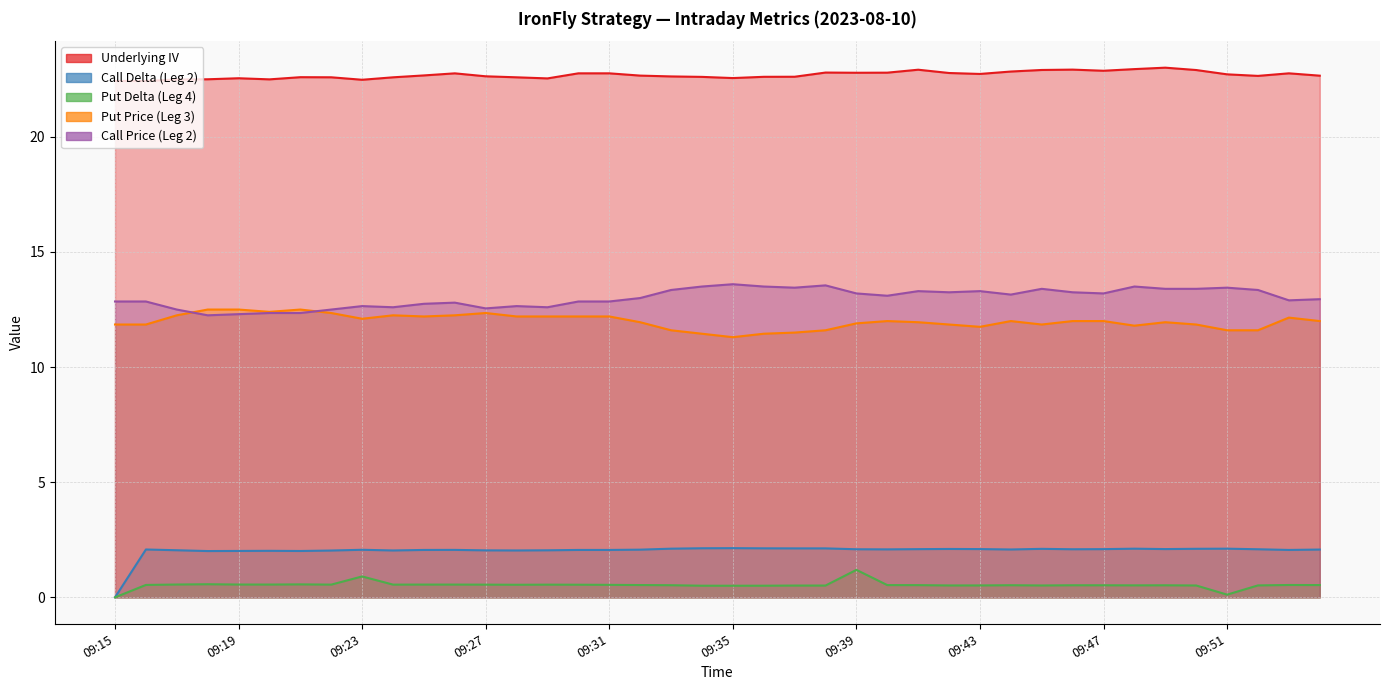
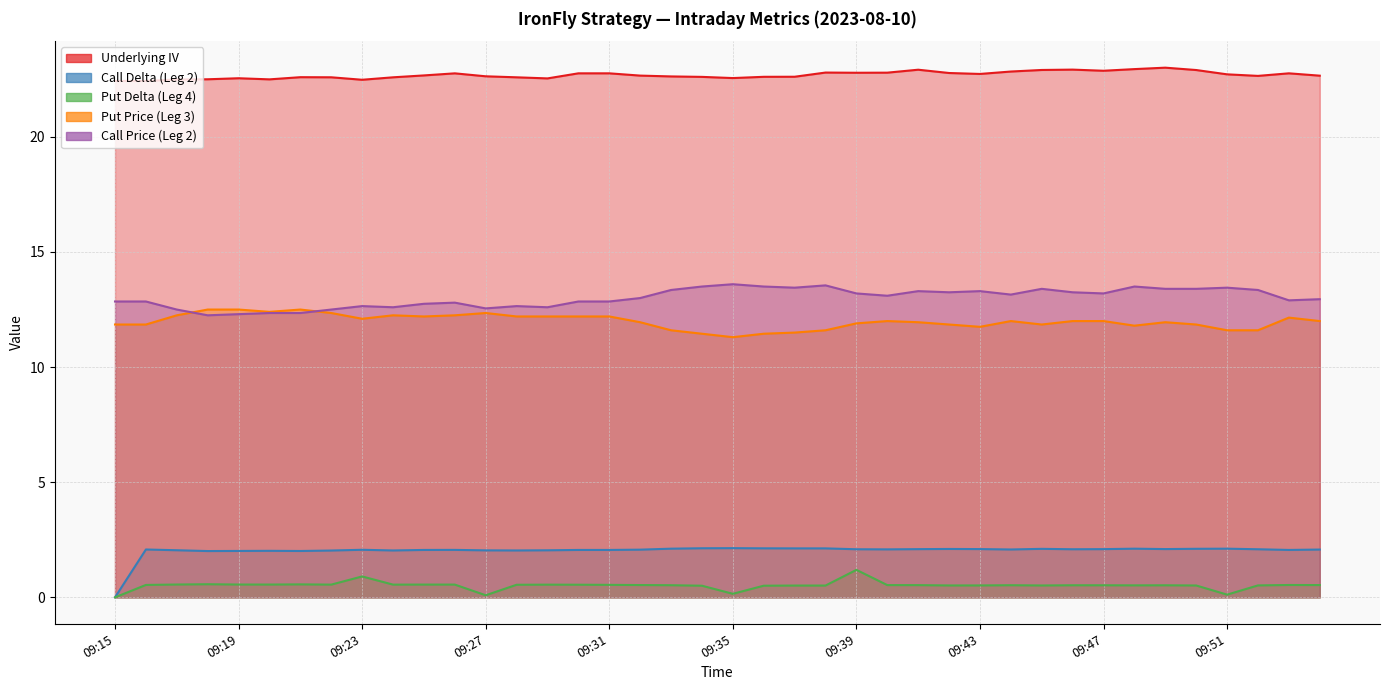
  {
    "Put Delta (Leg 4)": {
      "09:19": 0.6,
      "09:23": 0.9,
-     "09:27": 0.6,
+     "09:27": 0.1,
      "09:31": 0.5,
-     "09:35": 0.5,
+     "09:35": 0.2,
      "09:39": 1.2,
      "09:43": 0.5,
      "09:47": 0.5,
      "09:51": 0.1
    }
  }
